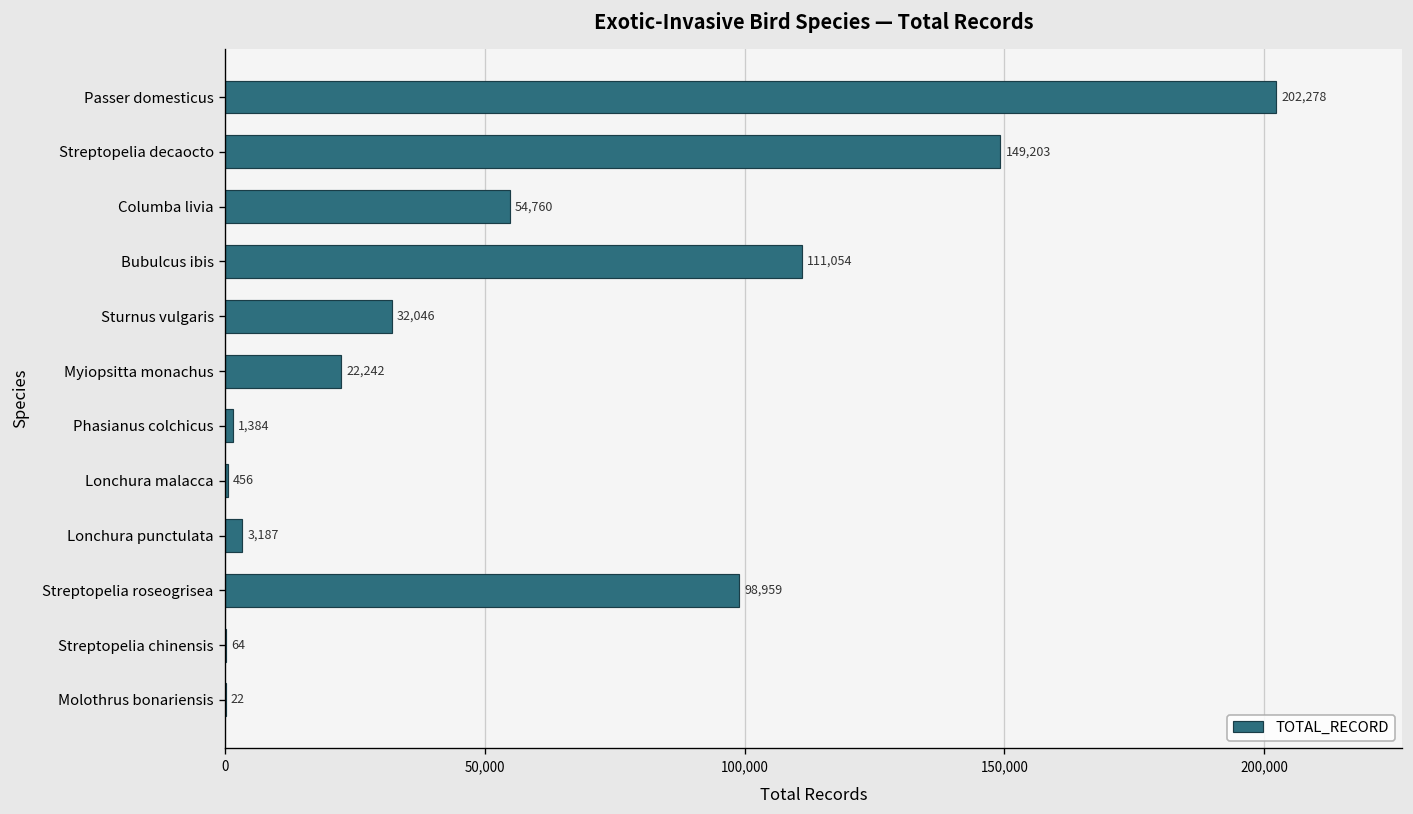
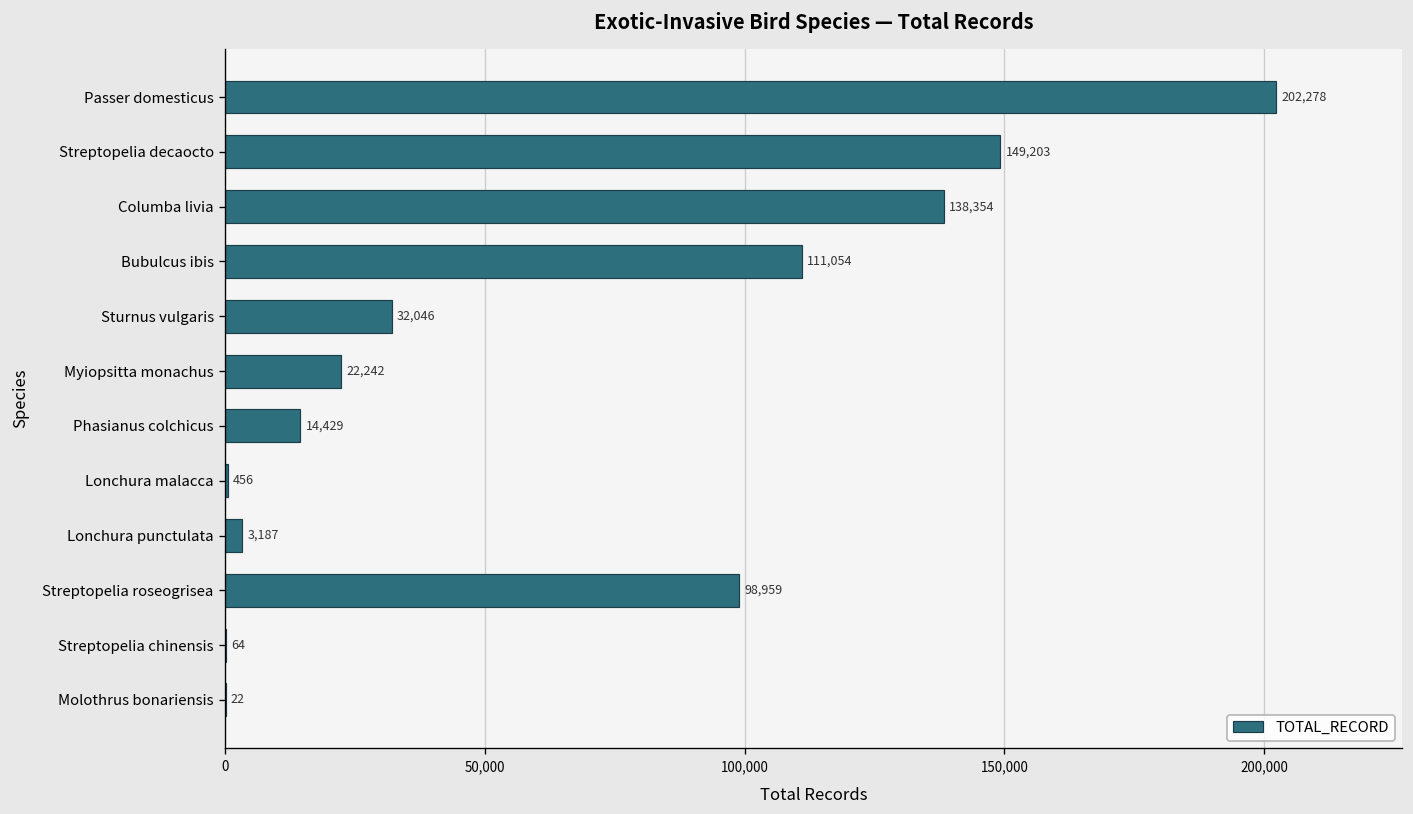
  {
    "Passer domesticus": "202,278",
    "Streptopelia decaocto": "149,203",
-   "Columba livia": "54,760",
+   "Columba livia": "138,354",
    "Bubulcus ibis": "111,054",
    "Sturnus vulgaris": "32,046",
    "Myiopsitta monachus": "22,242",
-   "Phasianus colchicus": "1,384",
+   "Phasianus colchicus": "14,429",
    "Lonchura malacca": "456",
    "Lonchura punctulata": "3,187",
    "Streptopelia roseogrisea": "98,959",
    "Streptopelia chinensis": "64",
    "Molothrus bonariensis": "22"
  }
